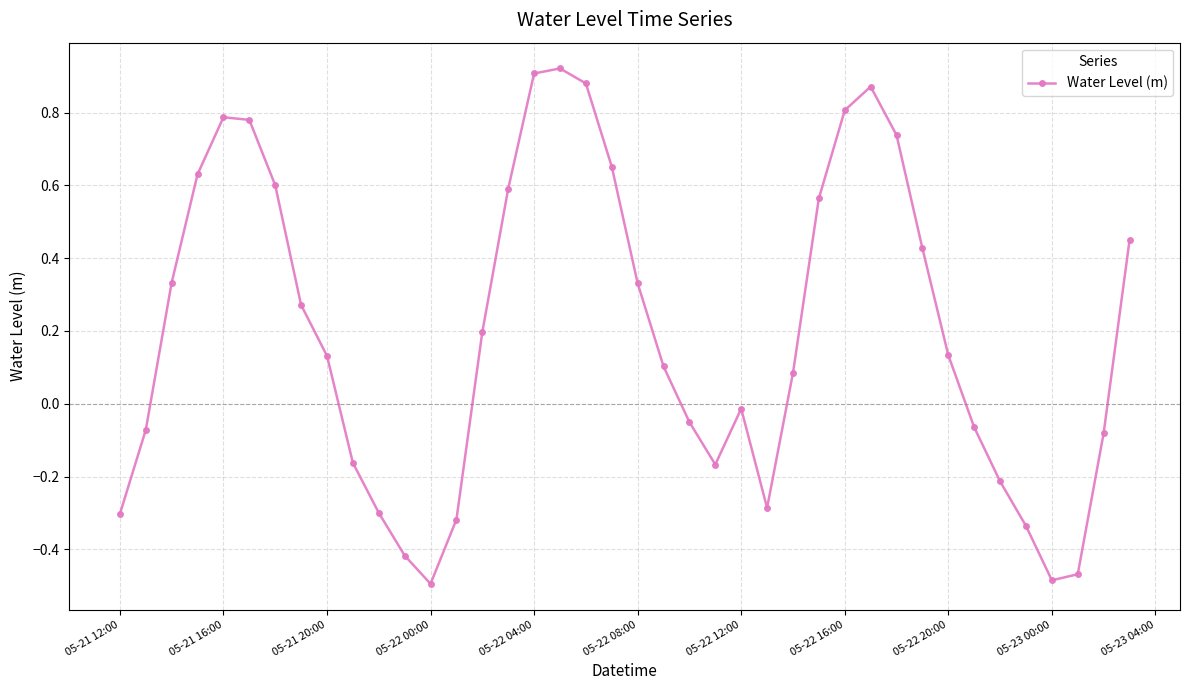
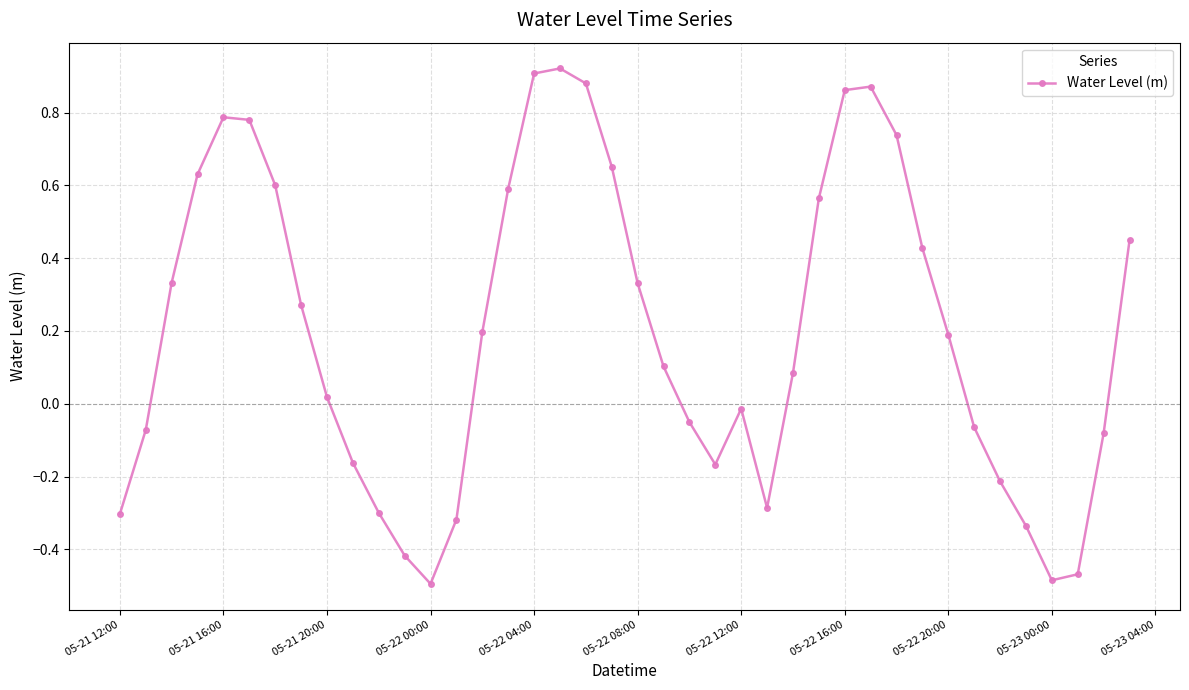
  {
    "05-21 12:00": -0.30,
    "05-21 16:00": 0.79,
-   "05-21 20:00": 0.13,
+   "05-21 20:00": 0.02,
    "05-22 00:00": -0.49,
    "05-22 04:00": 0.91,
    "05-22 08:00": 0.33,
    "05-22 12:00": -0.01,
-   "05-22 16:00": 0.81,
-   "05-22 20:00": 0.13,
+   "05-22 16:00": 0.86,
+   "05-22 20:00": 0.19,
    "05-23 00:00": -0.48
  }
